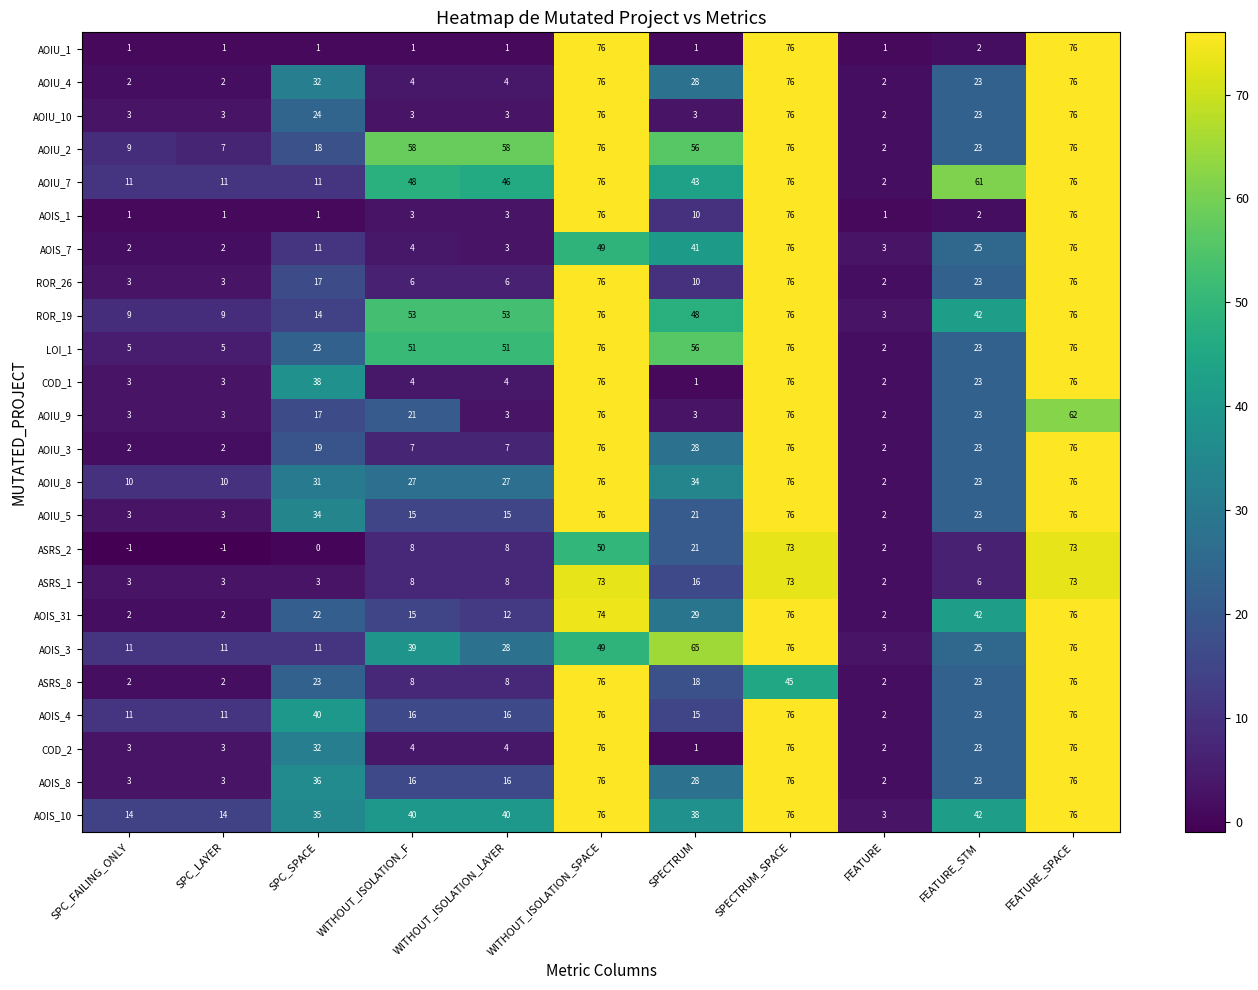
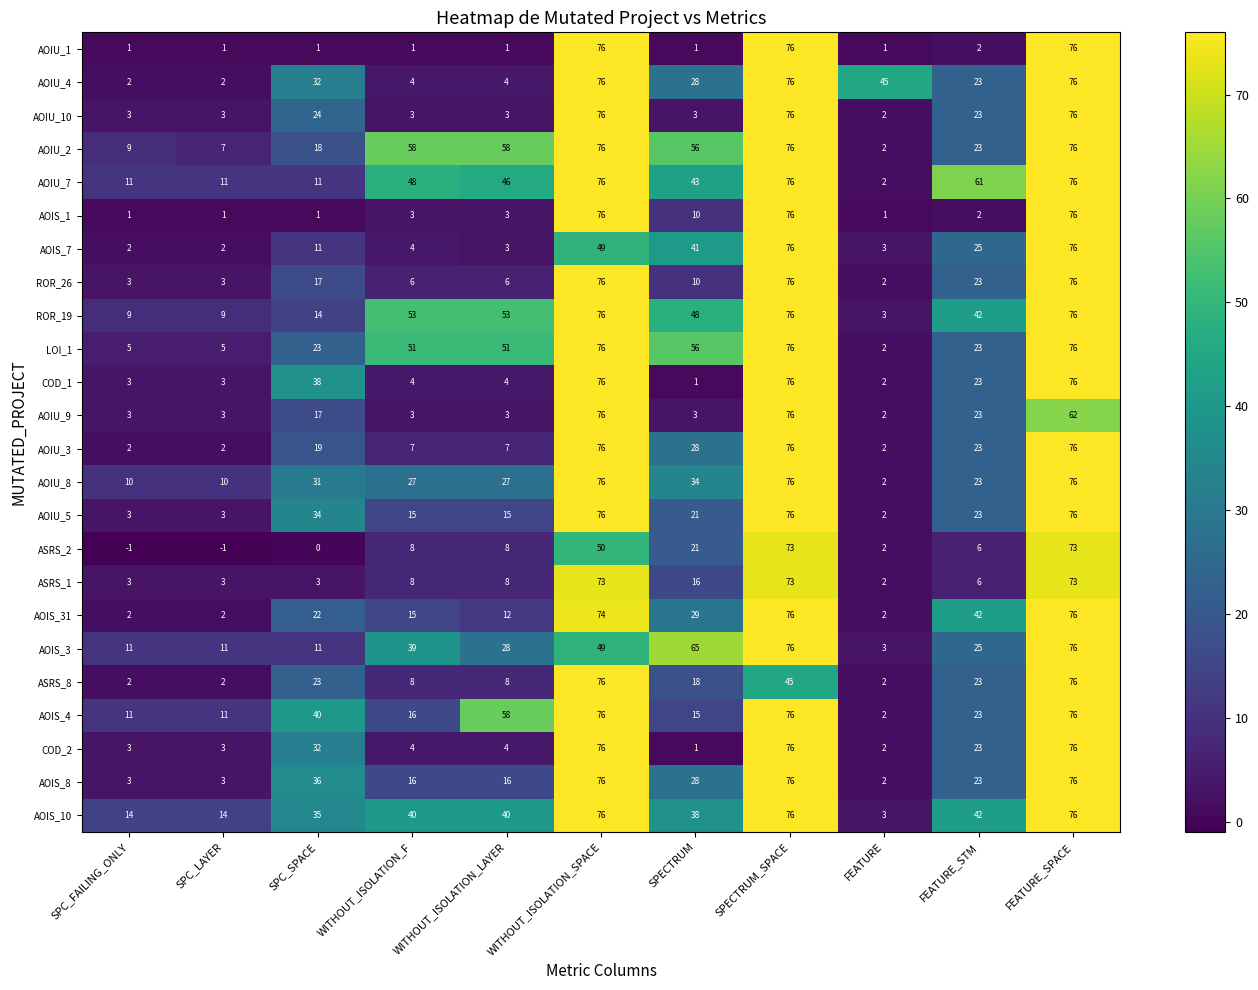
  {
    "AOIU_4": {
      "SPC_FAILING_ONLY": 2,
      "SPC_LAYER": 2,
      "SPC_SPACE": 32,
      "WITHOUT_ISOLATION_F": 4,
      "WITHOUT_ISOLATION_LAYER": 4,
      "WITHOUT_ISOLATION_SPACE": 76,
      "SPECTRUM": 28,
      "SPECTRUM_SPACE": 76,
-     "FEATURE": 2,
+     "FEATURE": 45,
      "FEATURE_STM": 23,
      "FEATURE_SPACE": 76
    },
    "AOIU_9": {
      "SPC_FAILING_ONLY": 3,
      "SPC_LAYER": 3,
      "SPC_SPACE": 17,
-     "WITHOUT_ISOLATION_F": 21,
+     "WITHOUT_ISOLATION_F": 3,
      "WITHOUT_ISOLATION_LAYER": 3,
      "WITHOUT_ISOLATION_SPACE": 76,
      "SPECTRUM": 3,
      "SPECTRUM_SPACE": 76,
      "FEATURE": 2,
      "FEATURE_STM": 23,
      "FEATURE_SPACE": 62
    },
    "AOIS_4": {
      "SPC_FAILING_ONLY": 11,
      "SPC_LAYER": 11,
      "SPC_SPACE": 40,
      "WITHOUT_ISOLATION_F": 16,
-     "WITHOUT_ISOLATION_LAYER": 16,
+     "WITHOUT_ISOLATION_LAYER": 58,
      "WITHOUT_ISOLATION_SPACE": 76,
      "SPECTRUM": 15,
      "SPECTRUM_SPACE": 76,
      "FEATURE": 2,
      "FEATURE_STM": 23,
      "FEATURE_SPACE": 76
    }
  }
